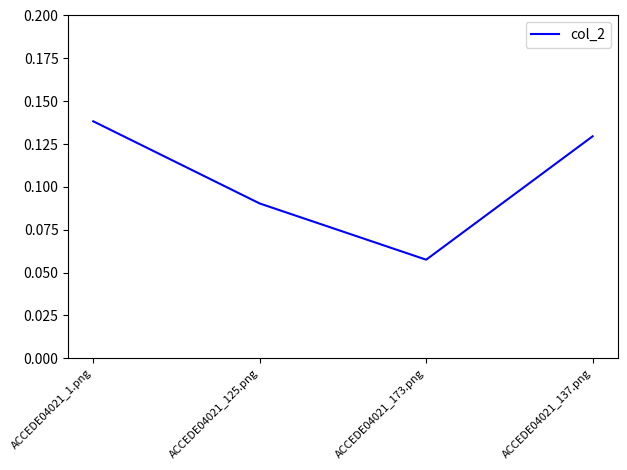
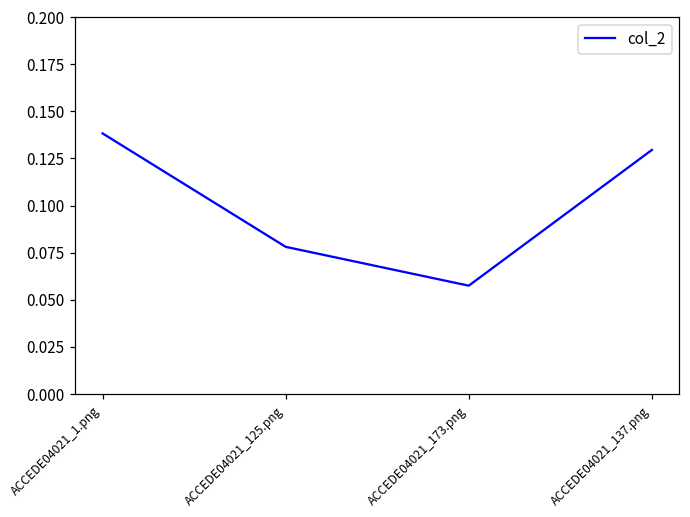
  {
    "ACCEDE04021_1.png": 0.138,
-   "ACCEDE04021_125.png": 0.090,
+   "ACCEDE04021_125.png": 0.078,
    "ACCEDE04021_173.png": 0.058,
    "ACCEDE04021_137.png": 0.130
  }
